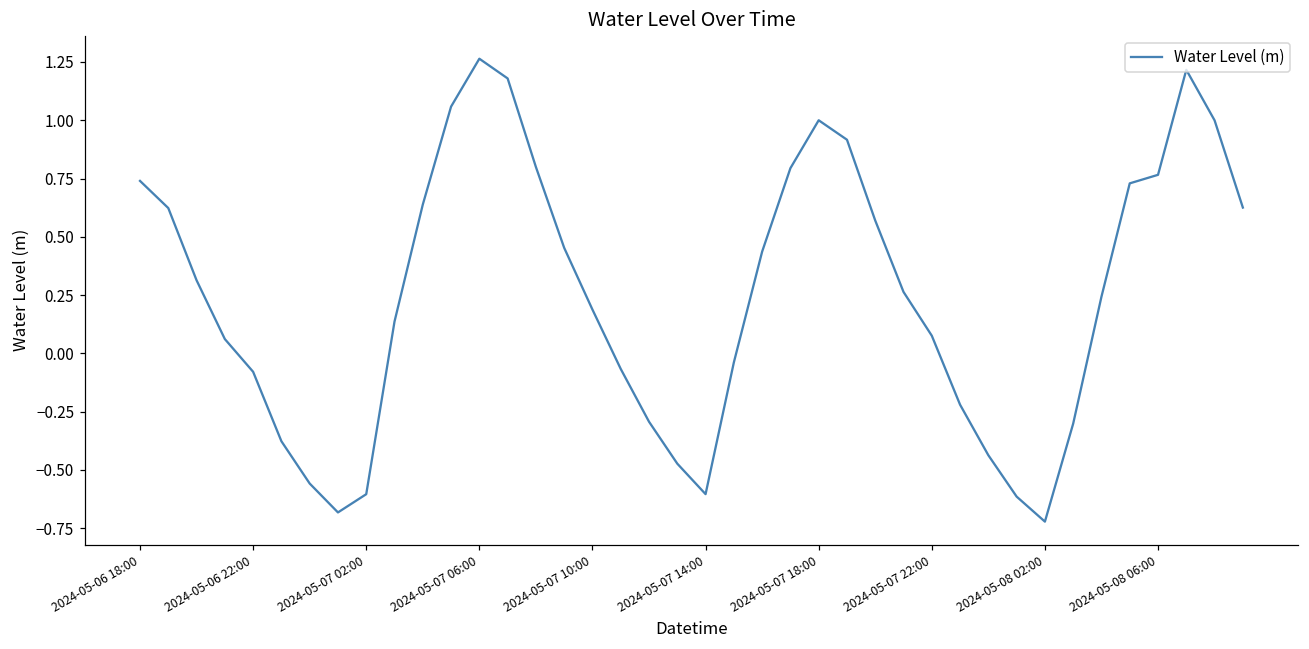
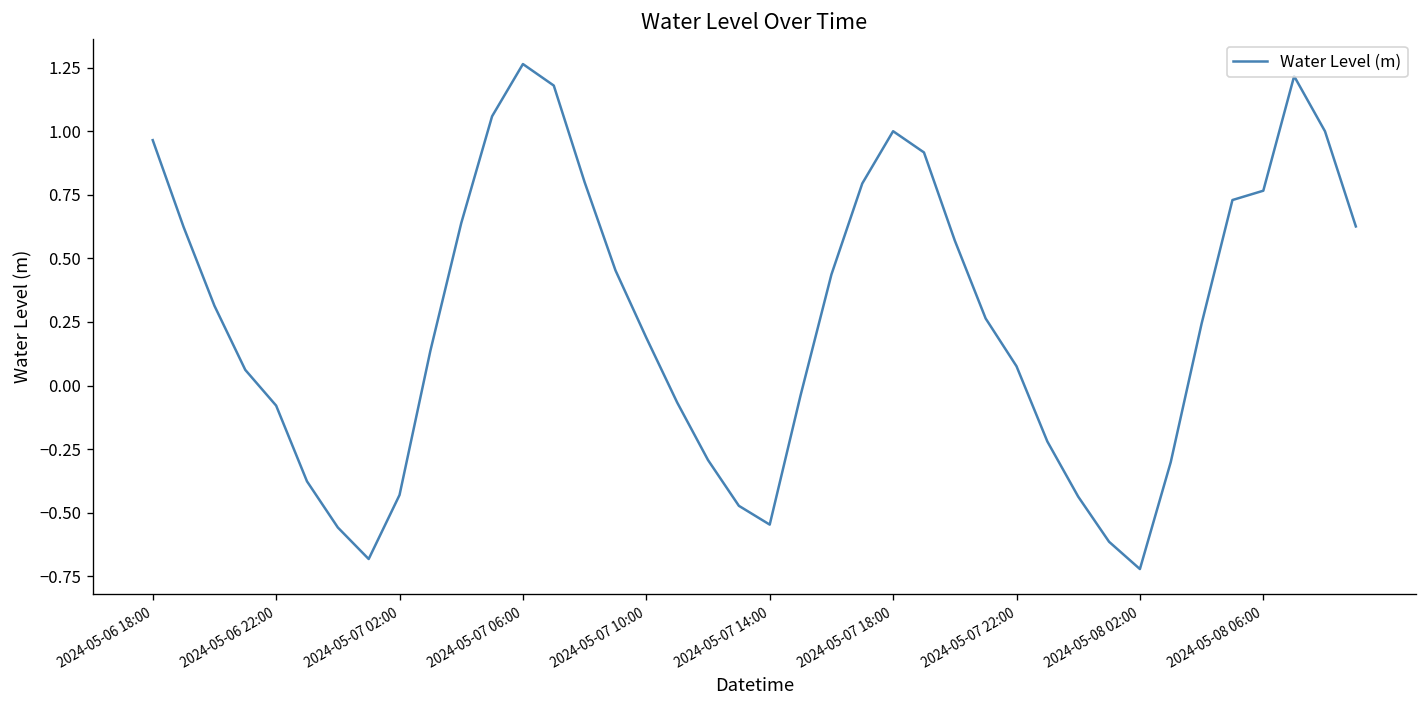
  {
-   "2024-05-06 18:00": 0.74,
+   "2024-05-06 18:00": 0.96,
    "2024-05-06 22:00": -0.08,
-   "2024-05-07 02:00": -0.60,
+   "2024-05-07 02:00": -0.43,
    "2024-05-07 06:00": 1.26,
    "2024-05-07 10:00": 0.19,
-   "2024-05-07 14:00": -0.60,
+   "2024-05-07 14:00": -0.55,
    "2024-05-07 18:00": 1.00,
    "2024-05-07 22:00": 0.08,
    "2024-05-08 02:00": -0.72,
    "2024-05-08 06:00": 0.77
  }
